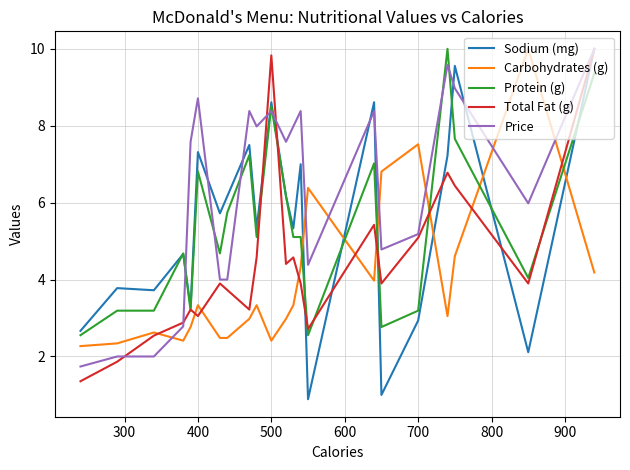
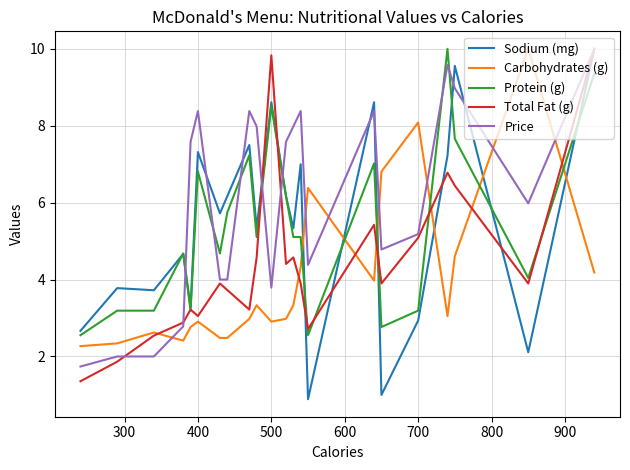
  {
    "Sodium (mg)": {
      "400": 7.3,
      "500": 8.6,
      "700": 2.9
    },
    "Carbohydrates (g)": {
-     "400": 3.3,
-     "500": 2.4,
-     "700": 7.5
+     "400": 2.9,
+     "500": 2.9,
+     "700": 8.1
    },
    "Protein (g)": {
      "400": 6.8,
      "500": 8.5,
      "700": 3.2
    },
    "Total Fat (g)": {
      "400": 3.1,
      "500": 9.8,
      "700": 5.1
    },
    "Price": {
-     "400": 8.7,
-     "500": 8.4,
+     "400": 8.4,
+     "500": 3.8,
      "700": 5.2
    }
  }
